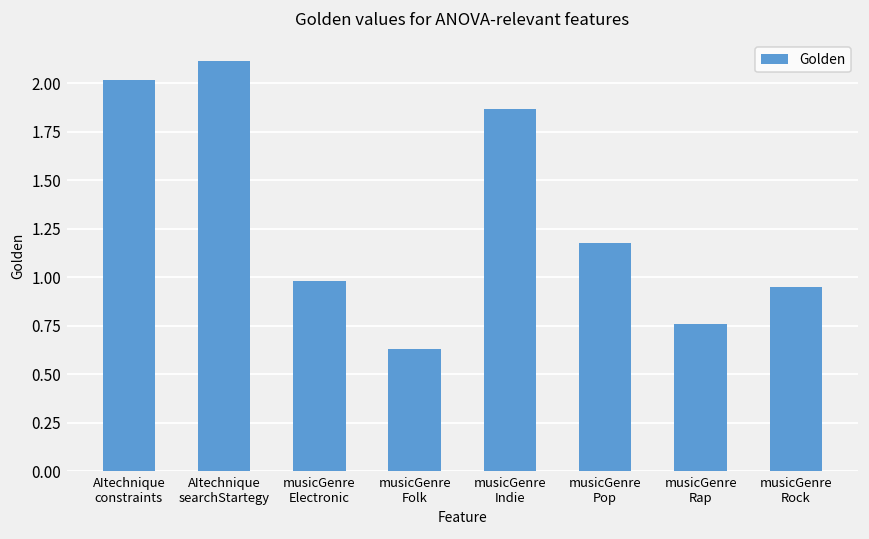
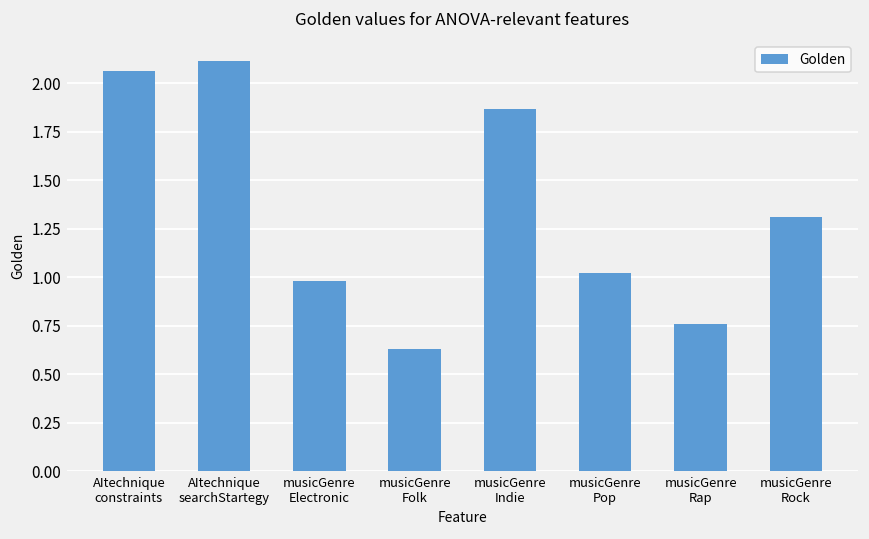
  {
-   "AItechnique constraints": 2.01,
+   "AItechnique constraints": 2.06,
    "AItechnique searchStartegy": 2.11,
    "musicGenre Electronic": 0.98,
    "musicGenre Folk": 0.63,
    "musicGenre Indie": 1.87,
-   "musicGenre Pop": 1.17,
+   "musicGenre Pop": 1.02,
    "musicGenre Rap": 0.76,
-   "musicGenre Rock": 0.95
+   "musicGenre Rock": 1.31
  }
